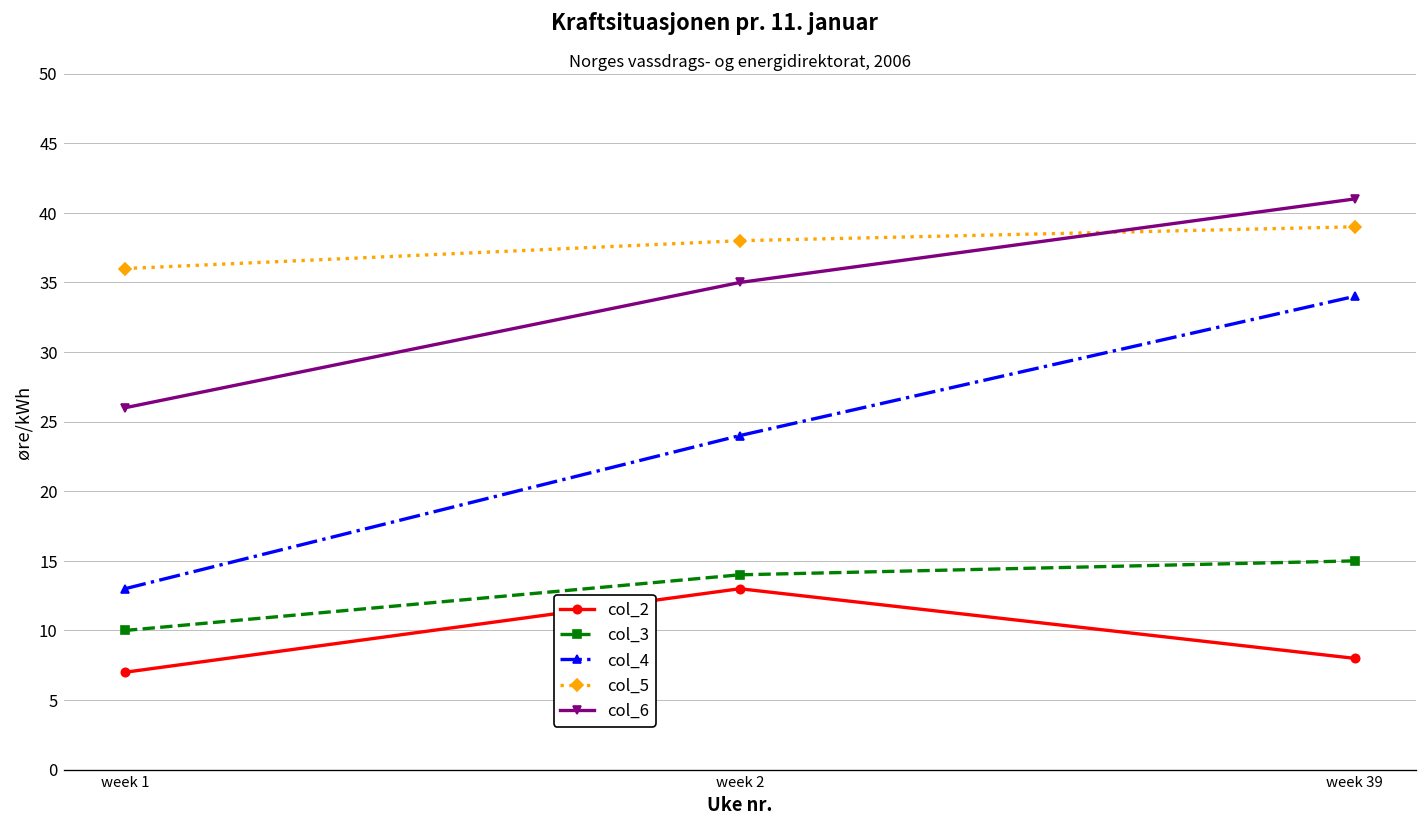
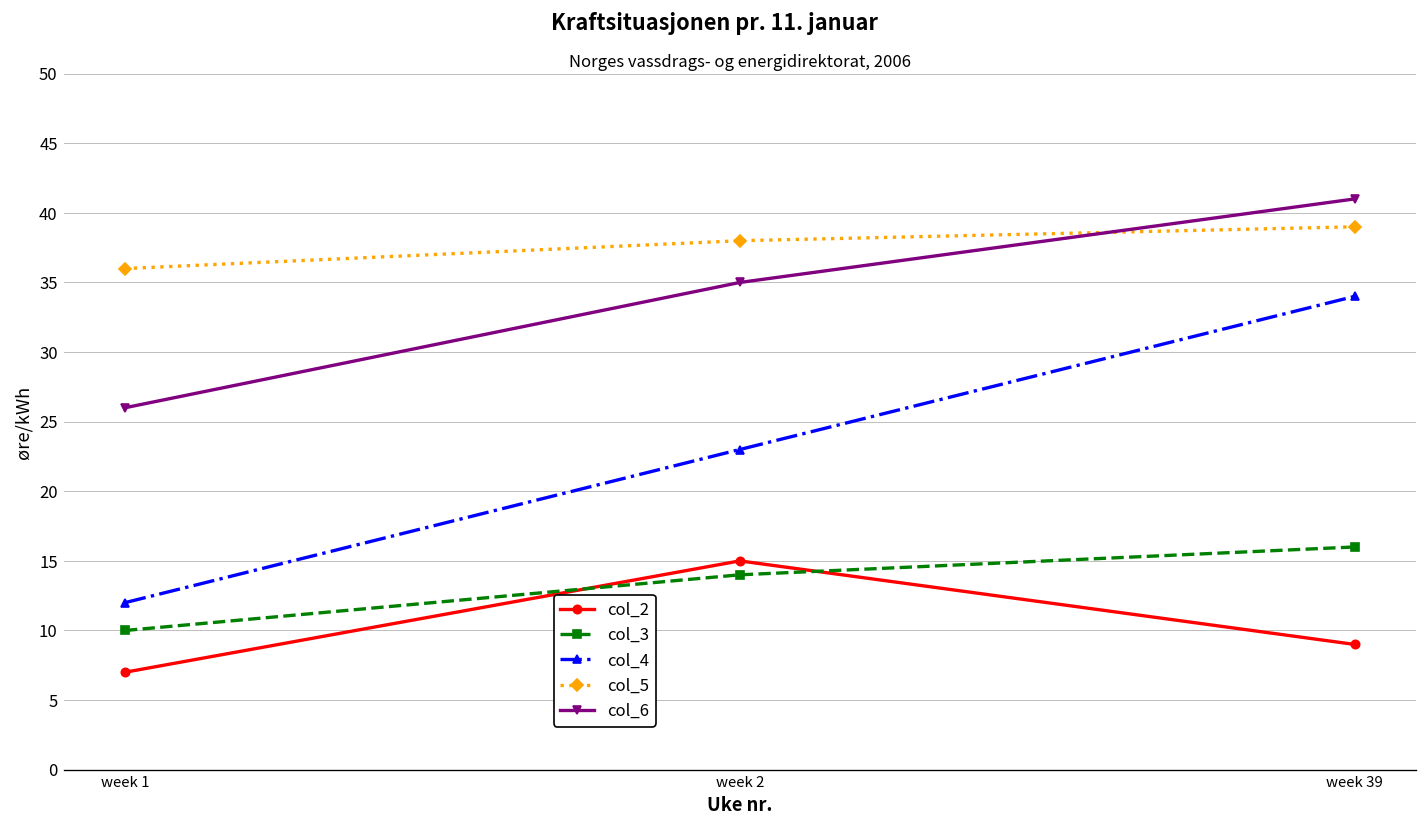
  {
    "col_2": {
      "week 1": 7,
-     "week 2": 13,
-     "week 39": 8
+     "week 2": 15,
+     "week 39": 9
    },
    "col_3": {
      "week 1": 10,
      "week 2": 14,
-     "week 39": 15
+     "week 39": 16
    },
    "col_4": {
-     "week 1": 13,
-     "week 2": 24,
+     "week 1": 12,
+     "week 2": 23,
      "week 39": 34
    },
    "col_5": {
      "week 1": 36,
      "week 2": 38,
      "week 39": 39
    },
    "col_6": {
      "week 1": 26,
      "week 2": 35,
      "week 39": 41
    }
  }
